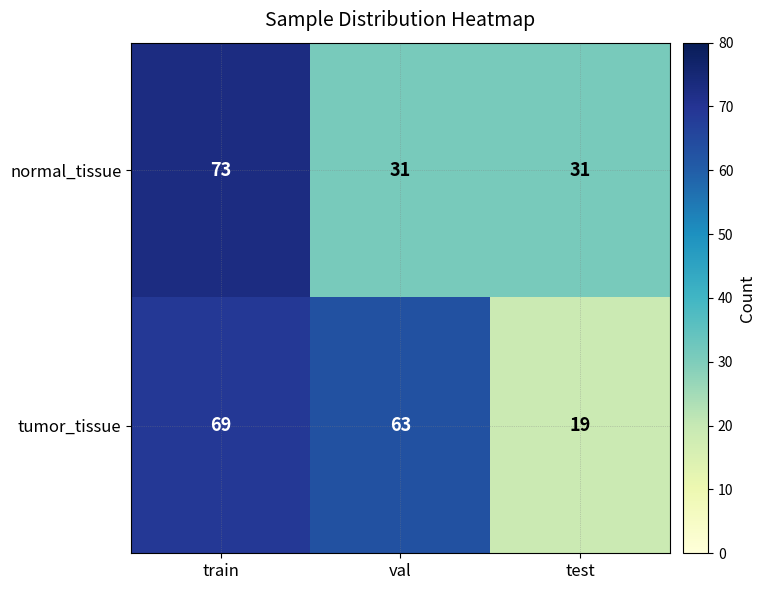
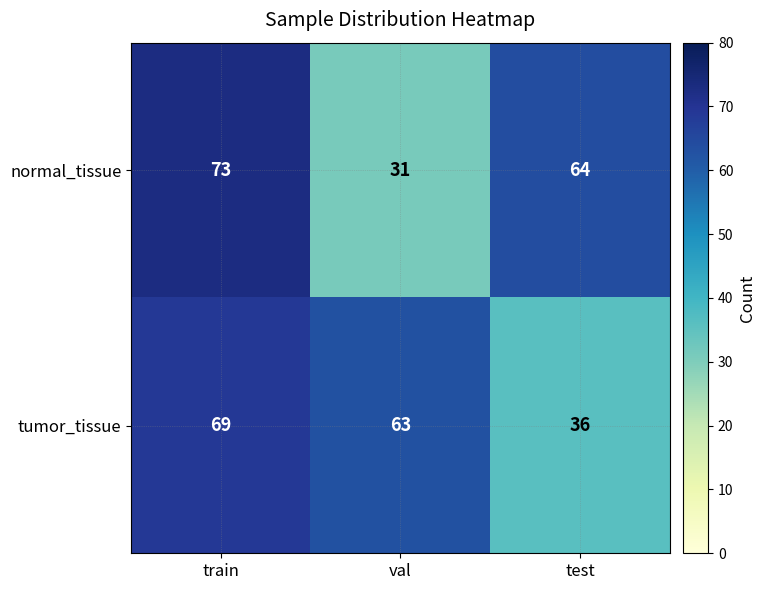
  {
    "normal_tissue": {
      "train": 73,
      "val": 31,
-     "test": 31
+     "test": 64
    },
    "tumor_tissue": {
      "train": 69,
      "val": 63,
-     "test": 19
+     "test": 36
    }
  }
